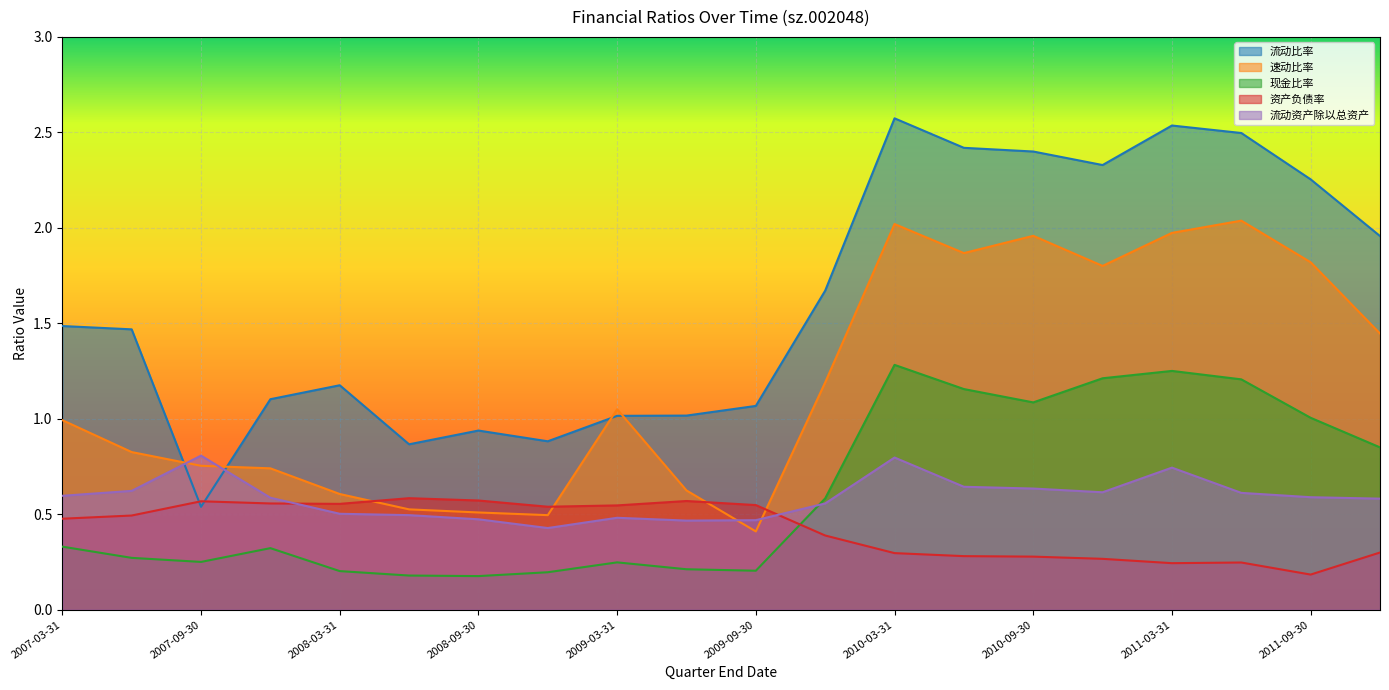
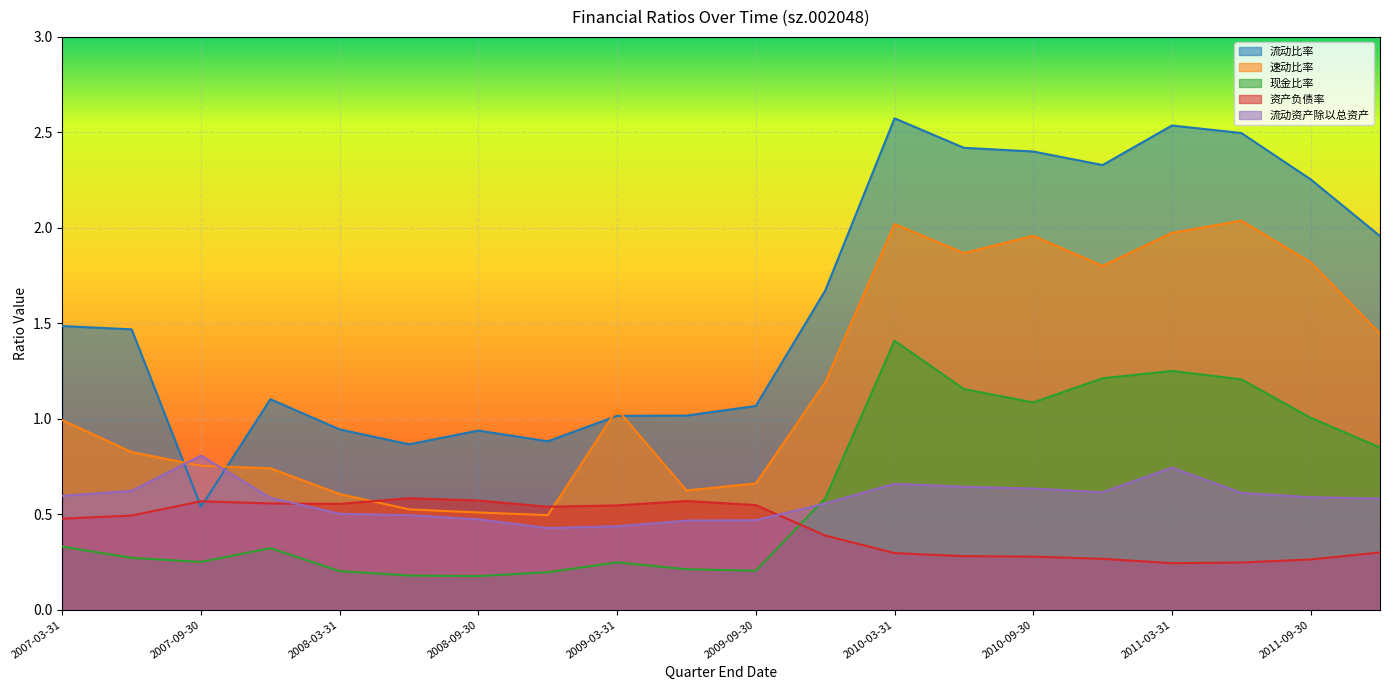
  {
    "流动比率": {
      "2007-03-31": 1.49,
      "2007-09-30": 0.54,
-     "2008-03-31": 1.18,
+     "2008-03-31": 0.94,
      "2008-09-30": 0.94,
      "2009-03-31": 1.02,
      "2009-09-30": 1.07,
      "2010-03-31": 2.57,
      "2010-09-30": 2.40,
      "2011-03-31": 2.54,
      "2011-09-30": 2.25
    },
    "速动比率": {
      "2007-03-31": 0.99,
      "2007-09-30": 0.75,
      "2008-03-31": 0.61,
      "2008-09-30": 0.51,
      "2009-03-31": 1.05,
-     "2009-09-30": 0.41,
+     "2009-09-30": 0.66,
      "2010-03-31": 2.02,
      "2010-09-30": 1.96,
      "2011-03-31": 1.97,
      "2011-09-30": 1.82
    },
    "现金比率": {
      "2007-03-31": 0.33,
      "2007-09-30": 0.25,
      "2008-03-31": 0.20,
      "2008-09-30": 0.18,
      "2009-03-31": 0.25,
      "2009-09-30": 0.20,
-     "2010-03-31": 1.28,
+     "2010-03-31": 1.41,
      "2010-09-30": 1.09,
      "2011-03-31": 1.25,
      "2011-09-30": 1.01
    },
    "资产负债率": {
      "2007-03-31": 0.48,
      "2007-09-30": 0.57,
      "2008-03-31": 0.55,
      "2008-09-30": 0.57,
      "2009-03-31": 0.55,
      "2009-09-30": 0.55,
      "2010-03-31": 0.30,
      "2010-09-30": 0.28,
      "2011-03-31": 0.24,
-     "2011-09-30": 0.18
+     "2011-09-30": 0.26
    },
    "流动资产除以总资产": {
      "2007-03-31": 0.60,
      "2007-09-30": 0.81,
      "2008-03-31": 0.50,
      "2008-09-30": 0.47,
-     "2009-03-31": 0.48,
+     "2009-03-31": 0.44,
      "2009-09-30": 0.47,
-     "2010-03-31": 0.80,
+     "2010-03-31": 0.66,
      "2010-09-30": 0.63,
      "2011-03-31": 0.74,
      "2011-09-30": 0.59
    }
  }
